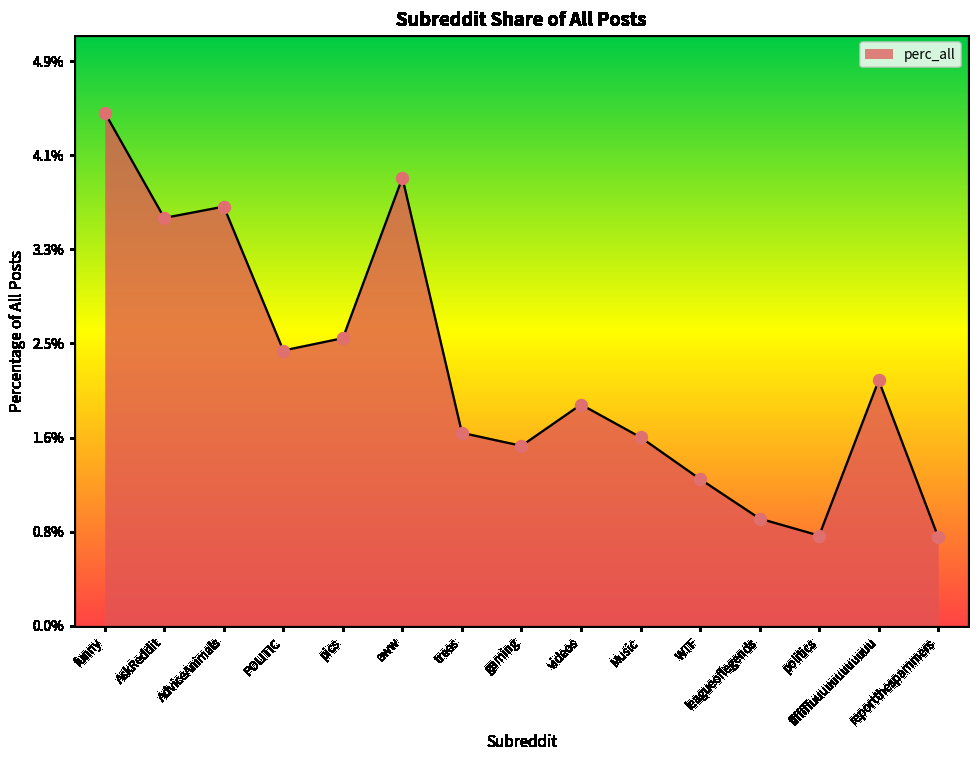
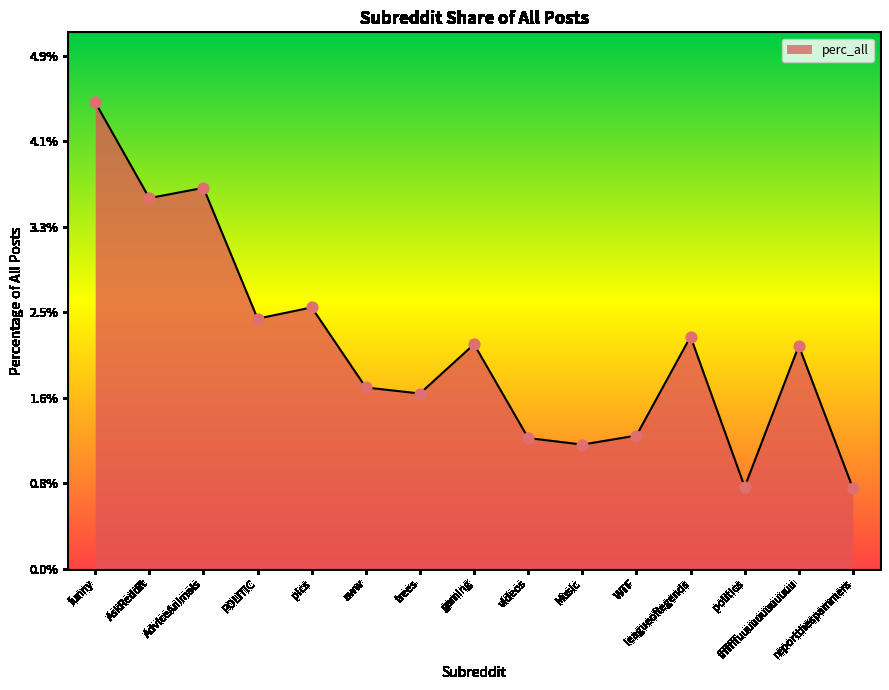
  {
    "funny": "4.49%",
    "AskReddit": "3.57%",
    "AdviceAnimals": "3.66%",
    "POLITIC": "2.41%",
    "pics": "2.51%",
-   "aww": "3.92%",
+   "aww": "1.74%",
    "trees": "1.69%",
-   "gaming": "1.57%",
-   "videos": "1.93%",
-   "Music": "1.65%",
+   "gaming": "2.16%",
+   "videos": "1.26%",
+   "Music": "1.20%",
    "WTF": "1.28%",
-   "leagueoflegends": "0.94%",
+   "leagueoflegends": "2.23%",
    "politics": "0.79%",
    "fffffffuuuuuuuuuuuu": "2.15%",
    "reportthespammers": "0.77%"
  }
